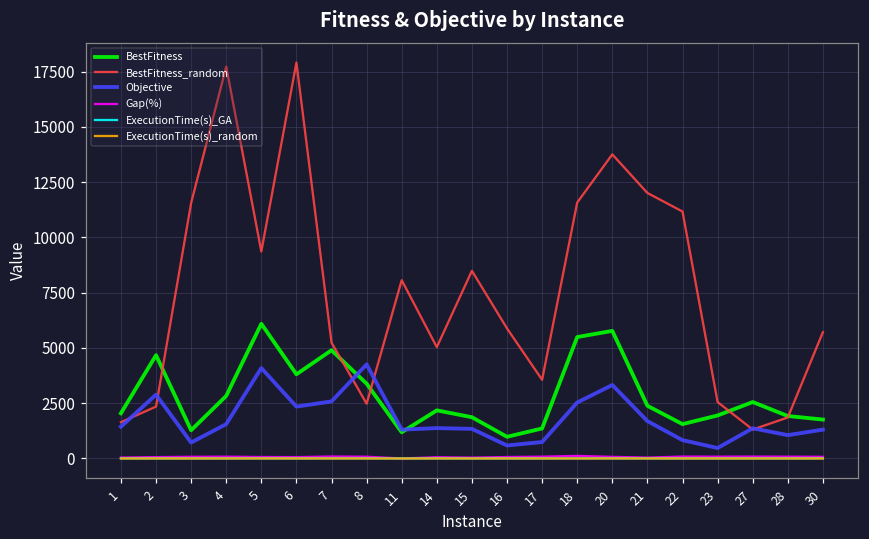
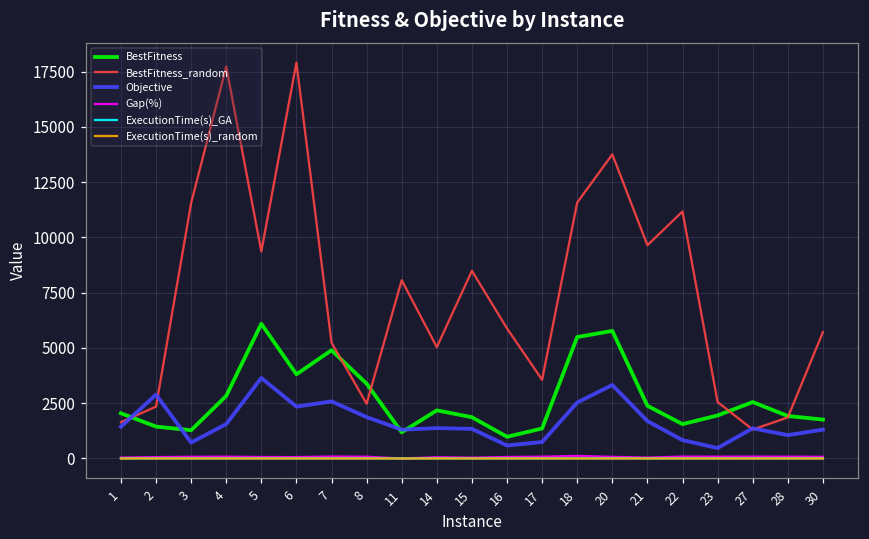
  {
    "BestFitness": {
      "1": 2000,
-     "2": 4700,
+     "2": 1400,
      "3": 1300,
      "4": 2800,
      "5": 6100,
      "6": 3800,
      "7": 4900,
      "8": 3400,
      "14": 2200,
      "15": 1900,
      "16": 1000,
      "17": 1400,
      "18": 5500,
      "20": 5800,
      "21": 2400,
      "22": 1600,
      "23": 1900,
      "27": 2600,
      "30": 1800
    },
    "BestFitness_random": {
      "1": 1600,
      "2": 2300,
      "3": 11600,
      "5": 9400,
      "6": 17900,
      "7": 5200,
      "8": 2500,
      "11": 8100,
      "14": 5000,
      "15": 8500,
      "16": 5900,
      "17": 3600,
      "18": 11600,
      "20": 13800,
-     "21": 12000,
+     "21": 9600,
      "22": 11200,
      "23": 2600,
      "30": 5700
    },
    "Objective": {
      "1": 1400,
      "2": 2900,
      "3": 700,
      "4": 1600,
-     "5": 4100,
+     "5": 3600,
      "6": 2300,
      "7": 2600,
-     "8": 4300,
+     "8": 1900,
      "14": 1400,
      "15": 1300,
      "16": 600,
      "17": 700,
      "18": 2500,
      "20": 3300,
      "21": 1700,
      "22": 800,
      "23": 500,
      "28": 1100,
      "30": 1300
    }
  }
